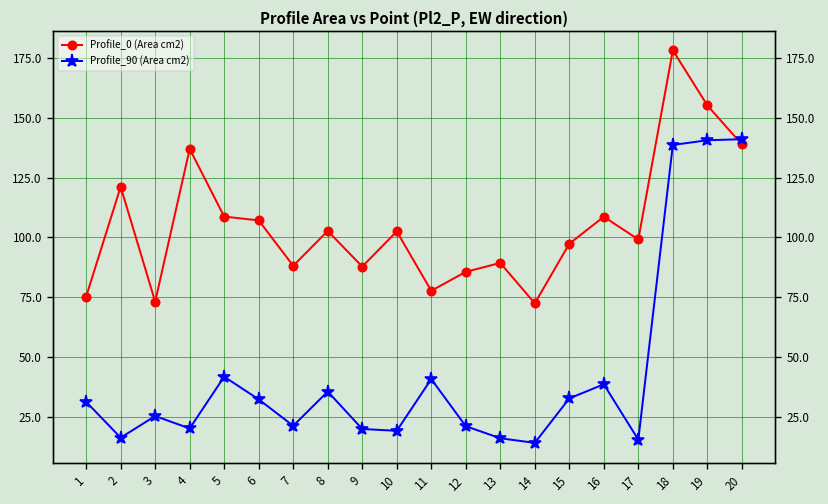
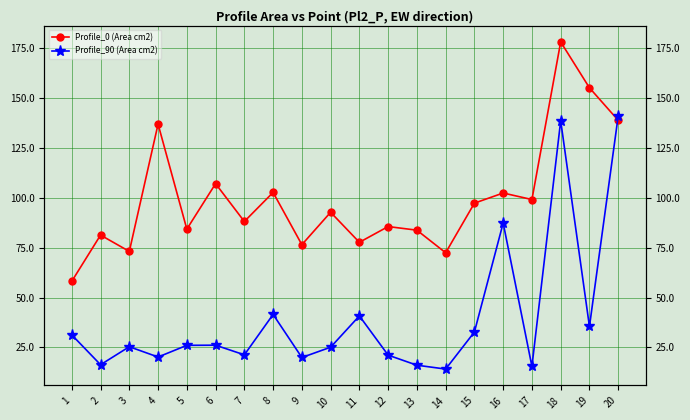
  {
    "Profile_0 (Area cm2)": {
-     "1": 75,
-     "2": 121,
+     "1": 58,
+     "2": 81,
      "3": 73,
      "4": 137,
-     "5": 109,
+     "5": 84,
      "6": 107,
      "7": 88,
      "8": 103,
-     "9": 88,
-     "10": 103,
+     "9": 77,
+     "10": 93,
      "11": 78,
      "12": 86,
-     "13": 89,
+     "13": 84,
      "14": 72,
      "15": 97,
-     "16": 109,
+     "16": 102,
      "17": 99,
      "18": 178,
      "19": 155,
      "20": 139
    },
    "Profile_90 (Area cm2)": {
      "1": 31,
      "2": 16,
      "3": 25,
      "4": 20,
-     "5": 42,
-     "6": 32,
+     "5": 26,
+     "6": 26,
      "7": 21,
-     "8": 36,
+     "8": 42,
      "9": 20,
-     "10": 19,
+     "10": 25,
      "11": 41,
      "12": 21,
      "13": 16,
      "14": 14,
      "15": 33,
-     "16": 39,
+     "16": 87,
      "17": 15,
      "18": 139,
-     "19": 141,
+     "19": 35,
      "20": 141
    }
  }
